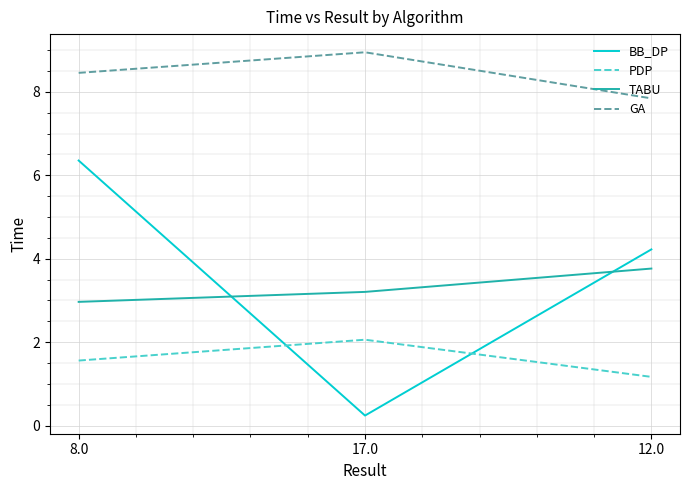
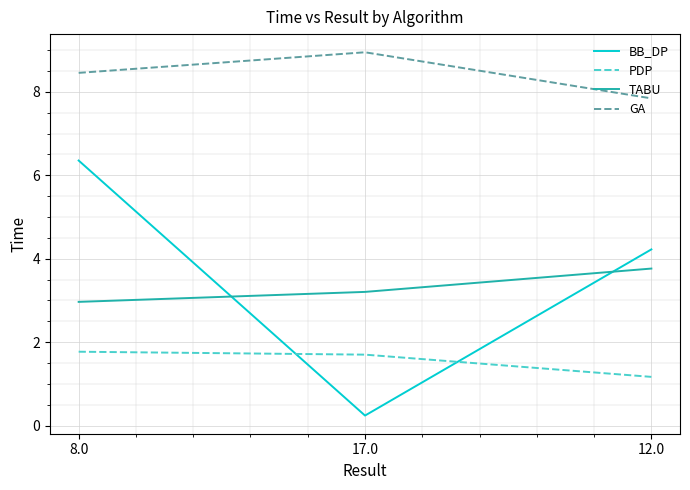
  {
    "PDP": {
-     "8.0": 1.6,
-     "17.0": 2.1,
+     "8.0": 1.8,
+     "17.0": 1.7,
      "12.0": 1.2
    },
    "GA": {
      "8.0": 8.5,
      "17.0": 8.9,
      "12.0": 7.8
    }
  }
